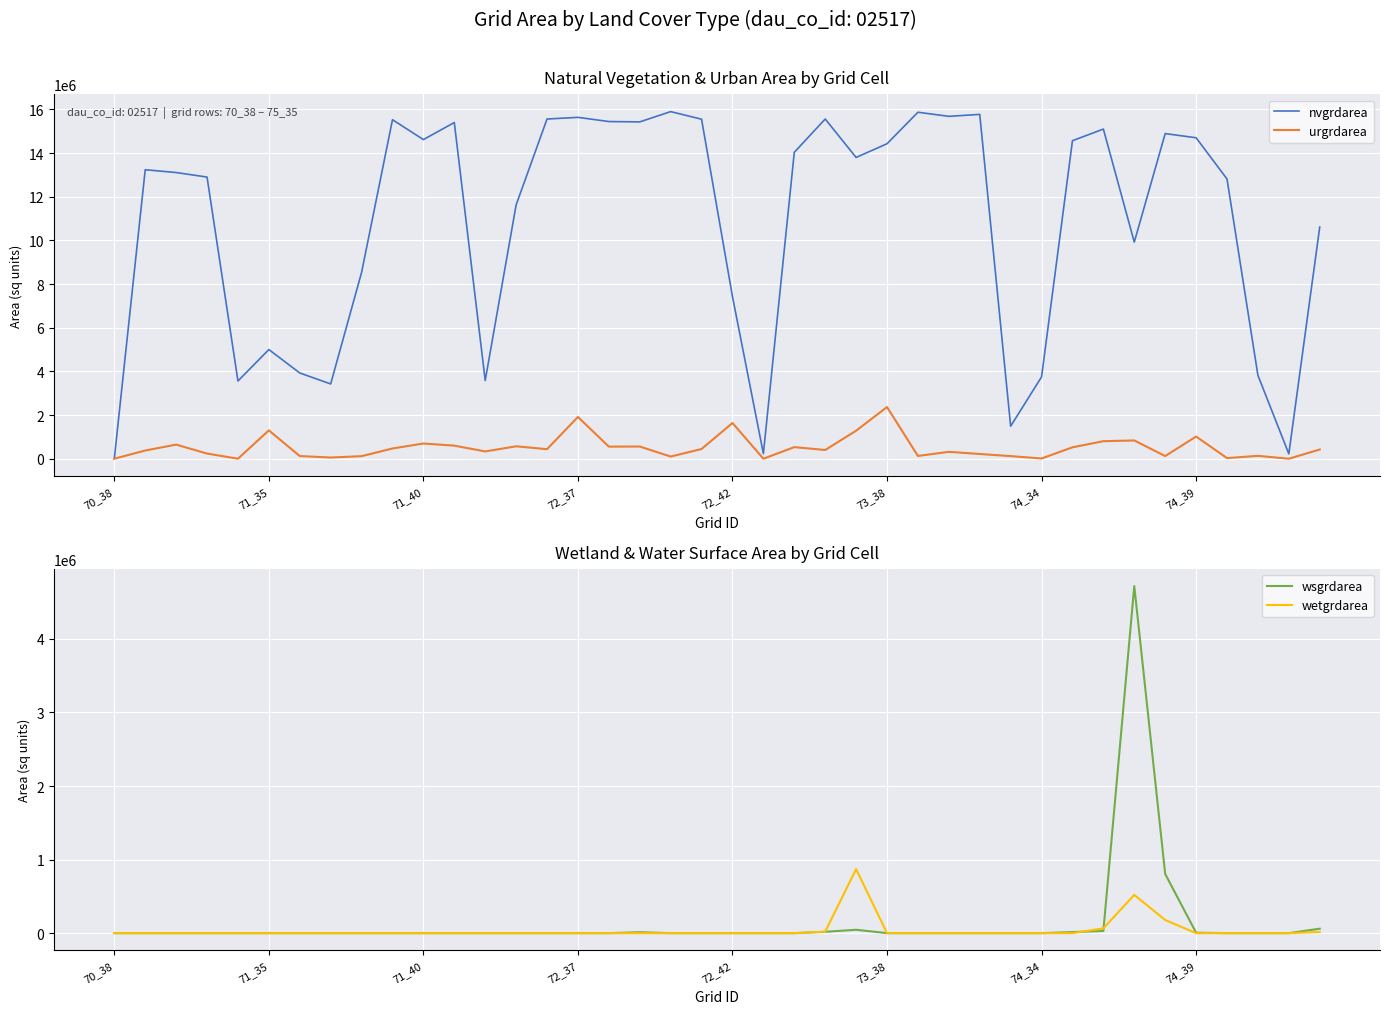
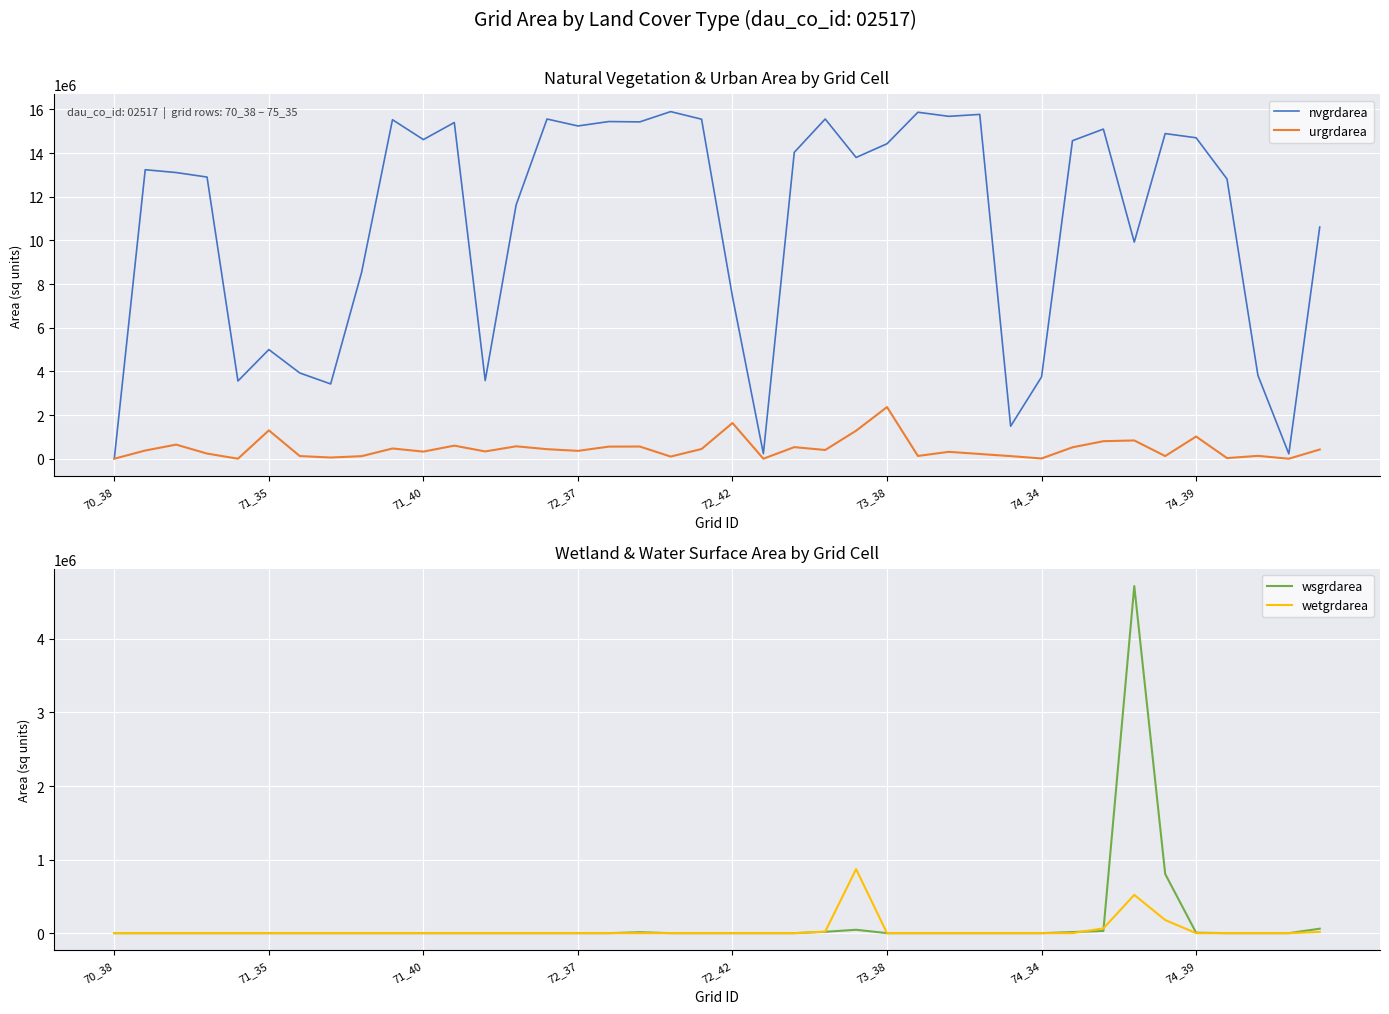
  {
    "Natural Vegetation & Urban Area by Grid Cell": {
      "nvgrdarea": {
        "71_35": 5000000,
        "71_40": 14600000,
-       "72_37": 15600000,
+       "72_37": 15200000,
        "72_42": 7400000,
        "73_38": 14400000,
        "74_34": 3700000,
        "74_39": 14700000
      },
      "urgrdarea": {
        "71_35": 1300000,
-       "71_40": 700000,
-       "72_37": 1900000,
+       "71_40": 300000,
+       "72_37": 400000,
        "72_42": 1600000,
        "73_38": 2400000,
        "74_34": 0,
        "74_39": 1000000
      }
    }
  }
